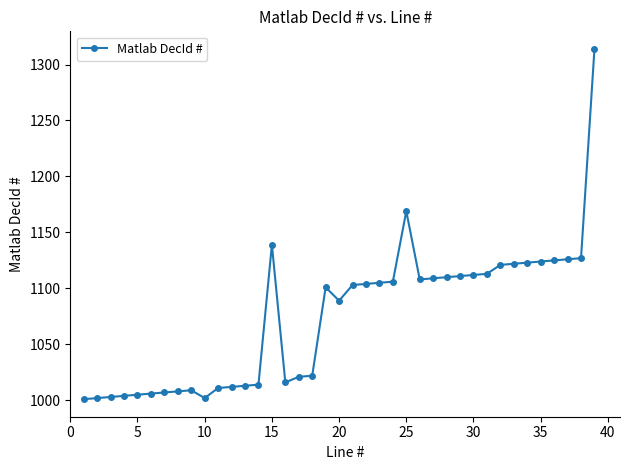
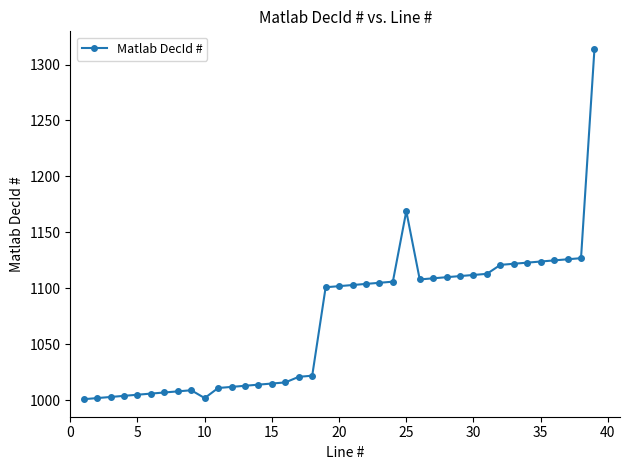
  {
    "5": 1005,
    "10": 1002,
-   "15": 1139,
-   "20": 1089,
+   "15": 1015,
+   "20": 1102,
    "25": 1169,
    "30": 1112,
    "35": 1124
  }
